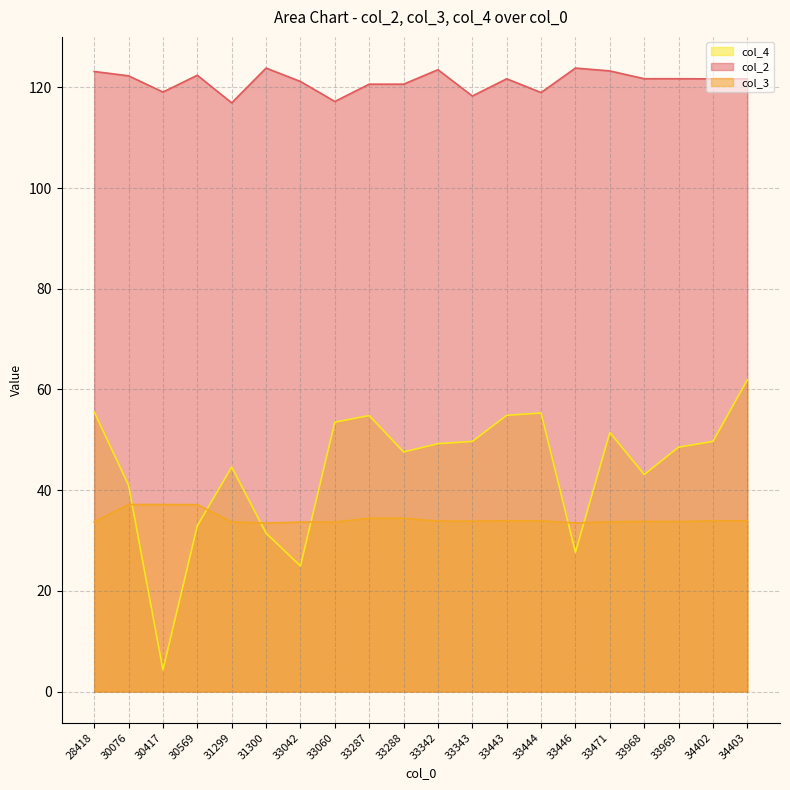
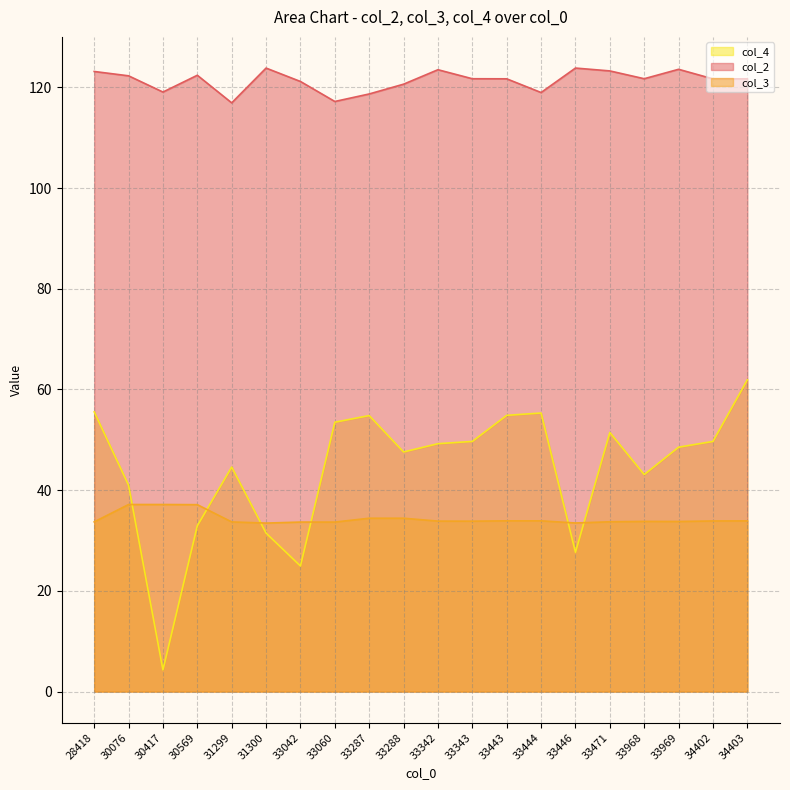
  {
    "col_2": {
      "28418": 123,
      "30076": 122,
      "30417": 119,
      "30569": 122,
      "31299": 117,
      "31300": 124,
      "33042": 121,
      "33060": 117,
-     "33287": 121,
+     "33287": 119,
      "33288": 121,
      "33342": 124,
-     "33343": 118,
+     "33343": 122,
      "33443": 122,
      "33444": 119,
      "33446": 124,
      "33471": 123,
      "33968": 122,
-     "33969": 122
+     "33969": 124
    }
  }
